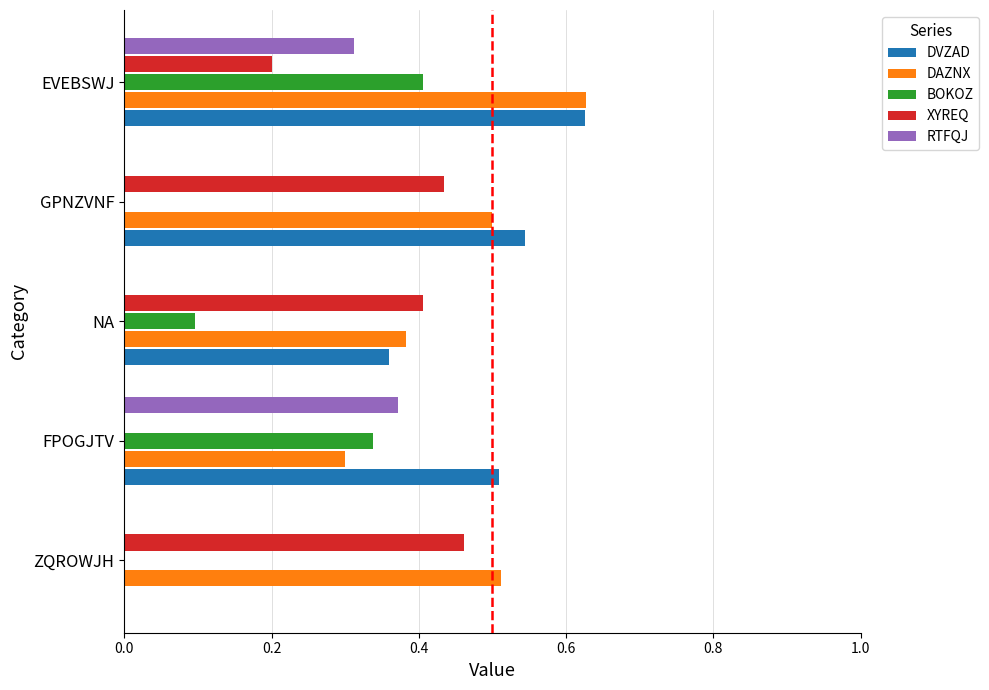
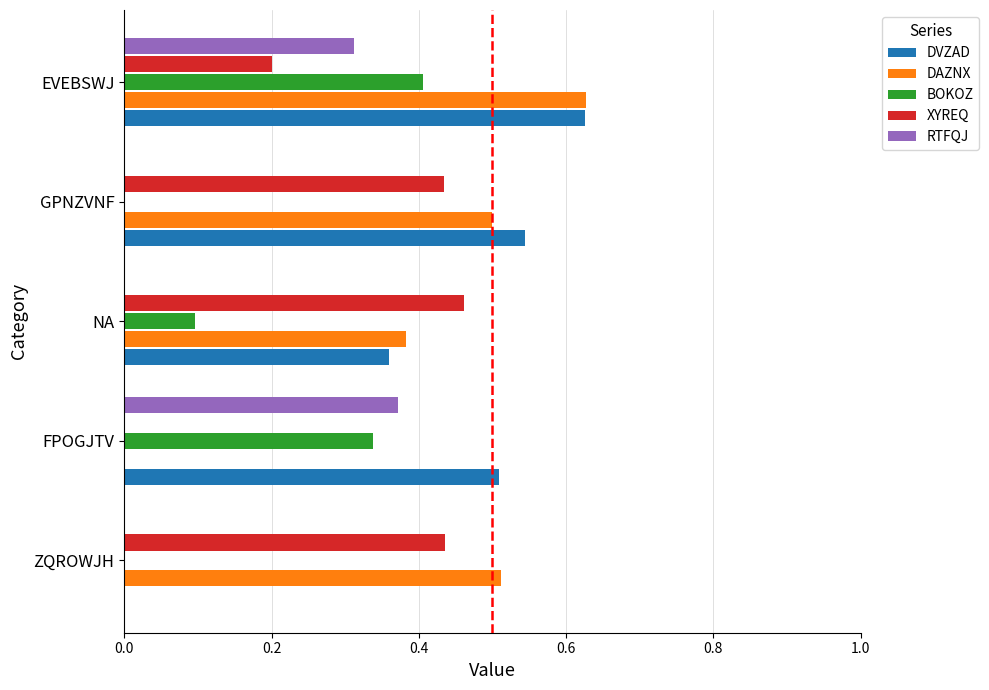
  {
    "DVZAD": {
      "EVEBSWJ": 0.63,
      "GPNZVNF": 0.54,
      "NA": 0.36,
      "FPOGJTV": 0.51,
      "ZQROWJH": 0.00
    },
    "DAZNX": {
      "EVEBSWJ": 0.63,
      "GPNZVNF": 0.5,
      "NA": 0.38,
-     "FPOGJTV": 0.3,
+     "FPOGJTV": 0.0,
      "ZQROWJH": 0.51
    },
    "BOKOZ": {
      "EVEBSWJ": 0.41,
      "GPNZVNF": 0.00,
      "NA": 0.10,
      "FPOGJTV": 0.34,
      "ZQROWJH": 0.00
    },
    "XYREQ": {
      "EVEBSWJ": 0.20,
      "GPNZVNF": 0.43,
-     "NA": 0.41,
+     "NA": 0.46,
      "FPOGJTV": 0.00,
-     "ZQROWJH": 0.46
+     "ZQROWJH": 0.44
    },
    "RTFQJ": {
      "EVEBSWJ": 0.31,
      "GPNZVNF": 0.00,
      "NA": 0.00,
      "FPOGJTV": 0.37,
      "ZQROWJH": 0.00
    }
  }
